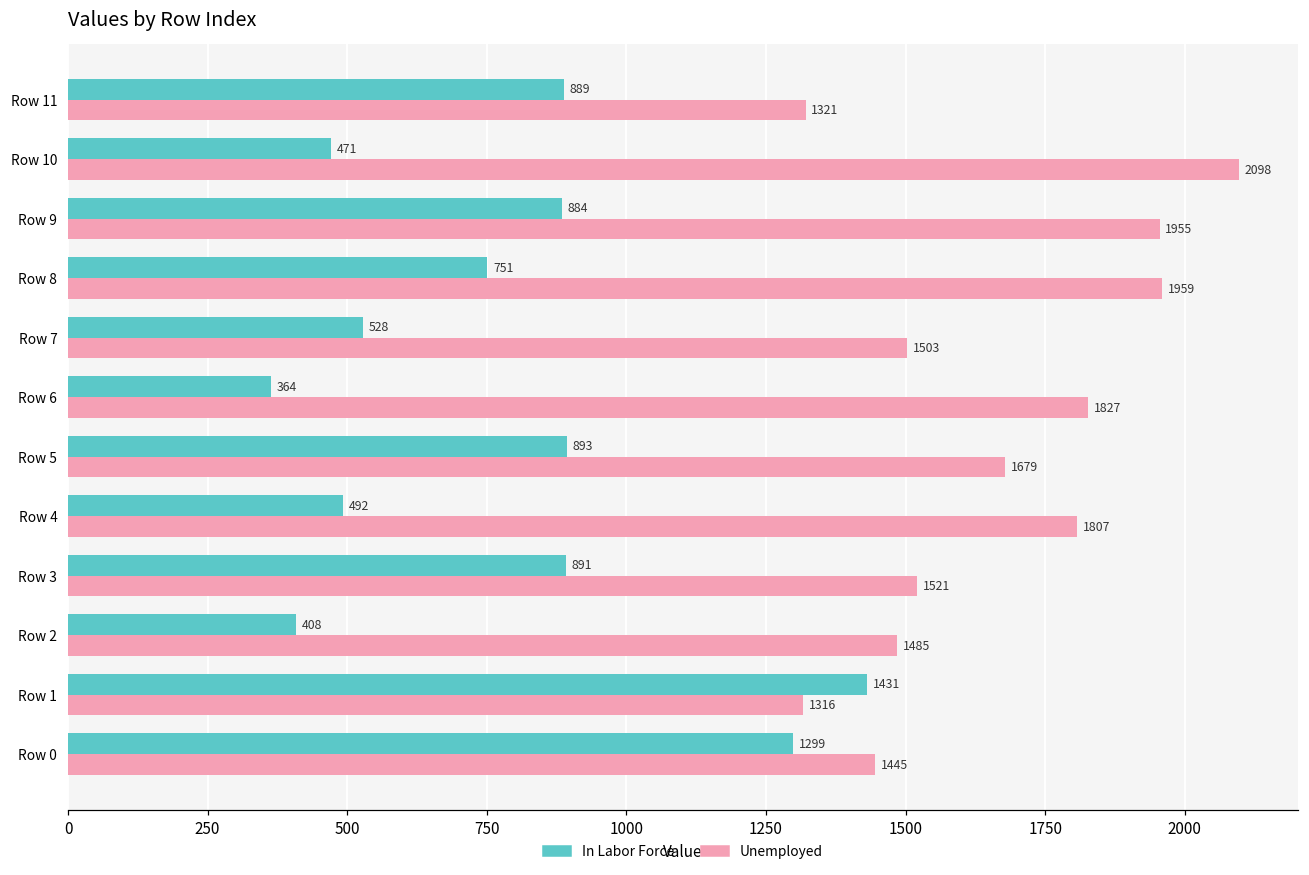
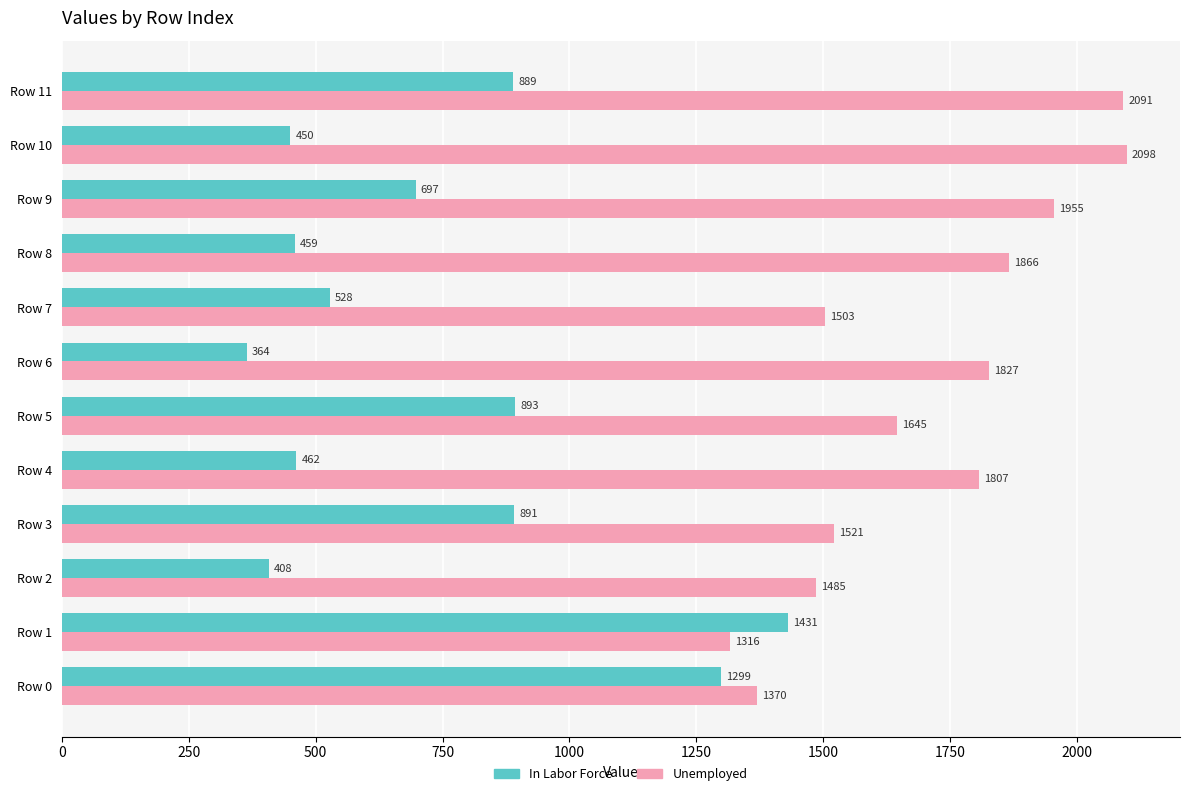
  {
    "In Labor Force": {
      "Row 11": 889,
-     "Row 10": 471,
-     "Row 9": 884,
-     "Row 8": 751,
+     "Row 10": 450,
+     "Row 9": 697,
+     "Row 8": 459,
      "Row 7": 528,
      "Row 6": 364,
      "Row 5": 893,
-     "Row 4": 492,
+     "Row 4": 462,
      "Row 3": 891,
      "Row 2": 408,
      "Row 1": 1431,
      "Row 0": 1299
    },
    "Unemployed": {
-     "Row 11": 1321,
+     "Row 11": 2091,
      "Row 10": 2098,
      "Row 9": 1955,
-     "Row 8": 1959,
+     "Row 8": 1866,
      "Row 7": 1503,
      "Row 6": 1827,
-     "Row 5": 1679,
+     "Row 5": 1645,
      "Row 4": 1807,
      "Row 3": 1521,
      "Row 2": 1485,
      "Row 1": 1316,
-     "Row 0": 1445
+     "Row 0": 1370
    }
  }
